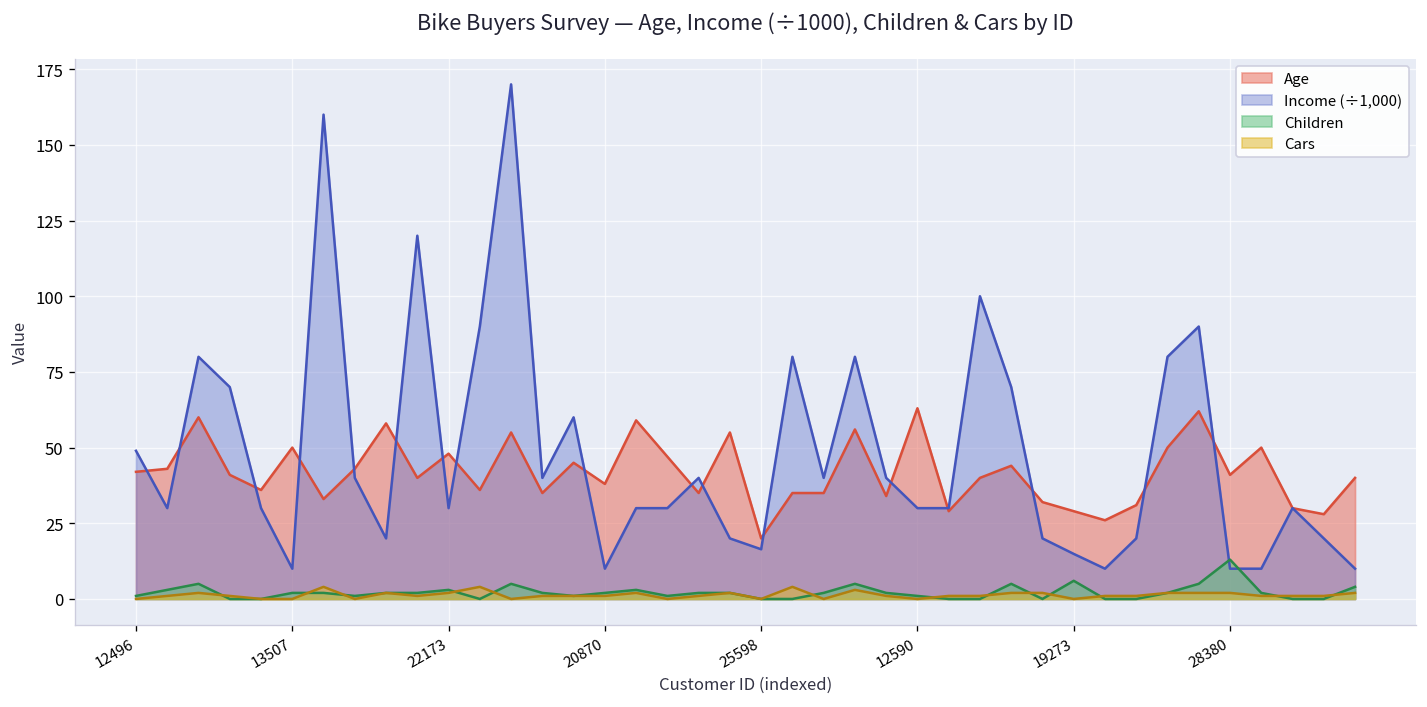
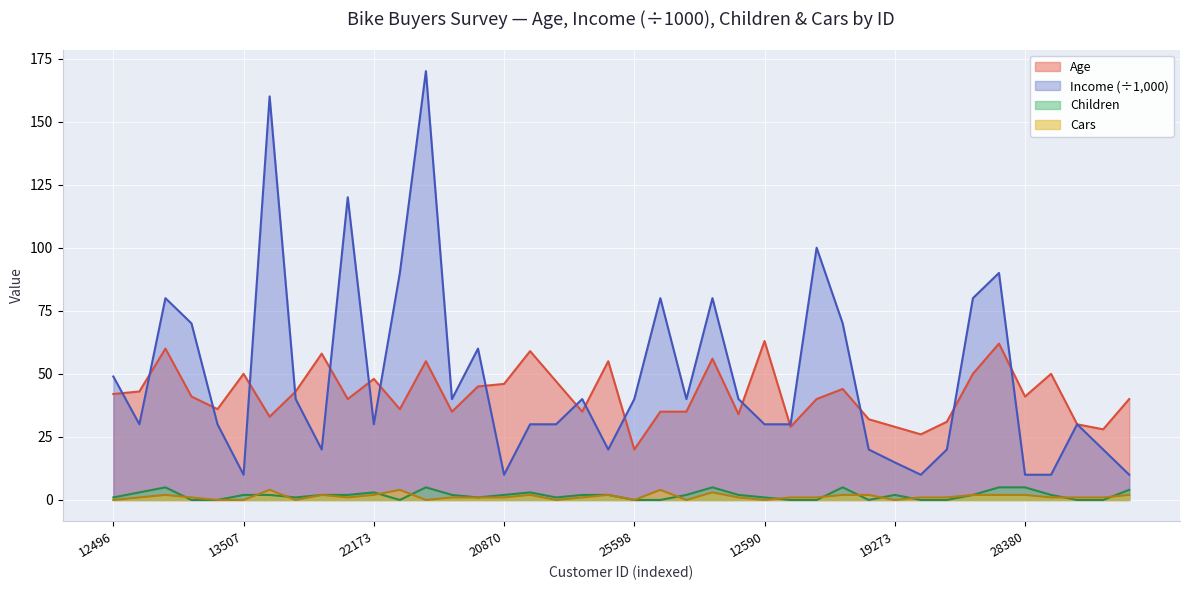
  {
    "Age": {
      "12496": 42,
      "13507": 50,
      "22173": 48,
-     "20870": 38,
+     "20870": 46,
      "25598": 20,
      "12590": 63,
      "19273": 29,
      "28380": 41
    },
    "Income (÷1,000)": {
      "12496": 49,
      "13507": 10,
      "22173": 30,
      "20870": 10,
-     "25598": 16,
+     "25598": 40,
      "12590": 30,
      "19273": 15,
      "28380": 10
    },
    "Children": {
      "12496": 1,
      "13507": 2,
      "12590": 1,
-     "19273": 6,
-     "28380": 13
+     "19273": 2,
+     "28380": 5
    },
    "Cars": {
      "12496": 0,
      "13507": 0,
      "12590": 0,
      "19273": 0,
      "28380": 2
    }
  }
